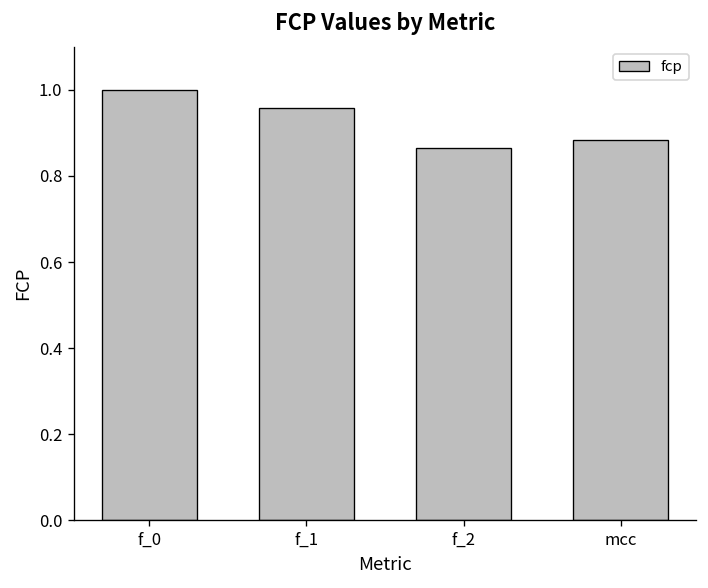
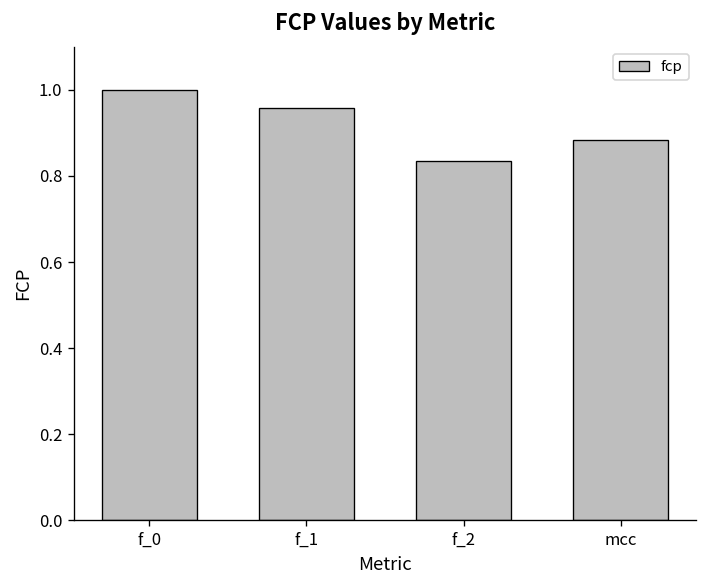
  {
    "f_0": 1.00,
    "f_1": 0.96,
-   "f_2": 0.87,
+   "f_2": 0.84,
    "mcc": 0.88
  }
